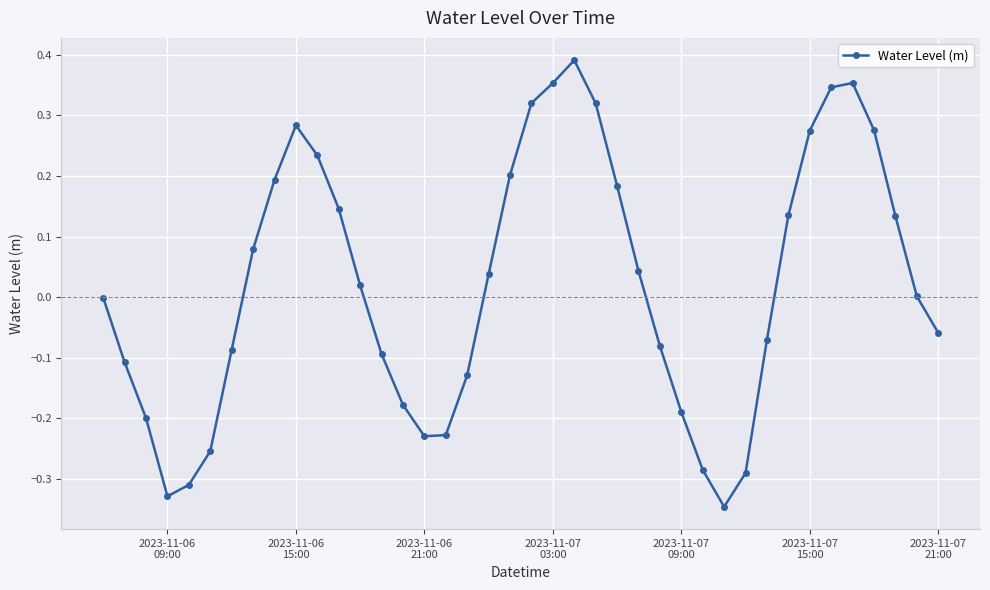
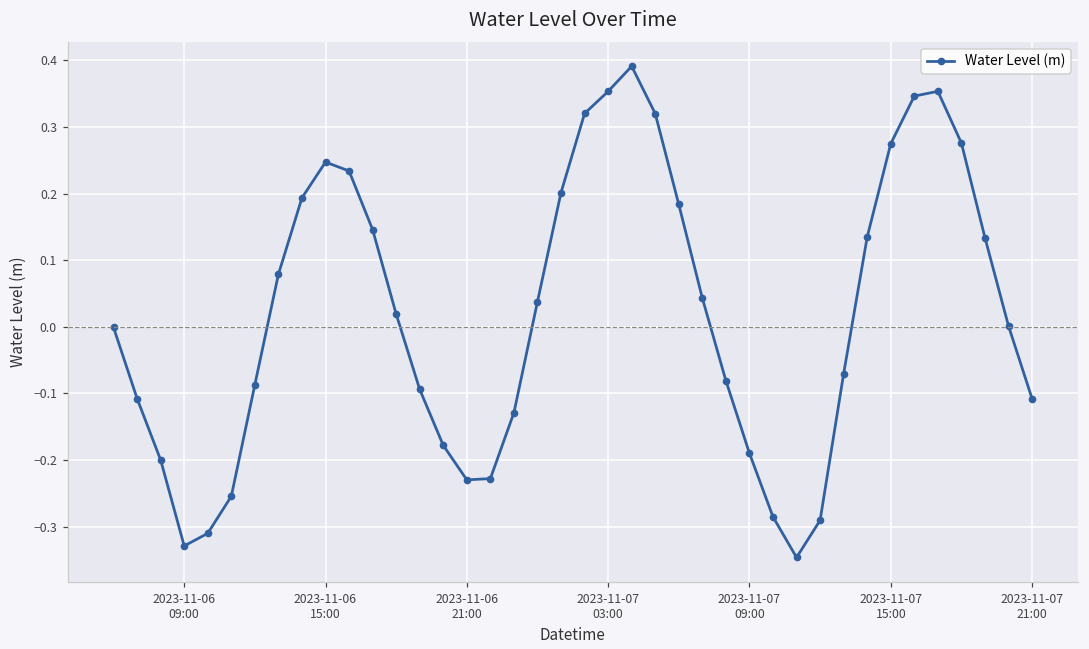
  {
    "2023-11-06 09:00": -0.33,
-   "2023-11-06 15:00": 0.28,
+   "2023-11-06 15:00": 0.25,
    "2023-11-06 21:00": -0.23,
    "2023-11-07 03:00": 0.35,
    "2023-11-07 09:00": -0.19,
    "2023-11-07 15:00": 0.27,
-   "2023-11-07 21:00": -0.06
+   "2023-11-07 21:00": -0.11
  }
